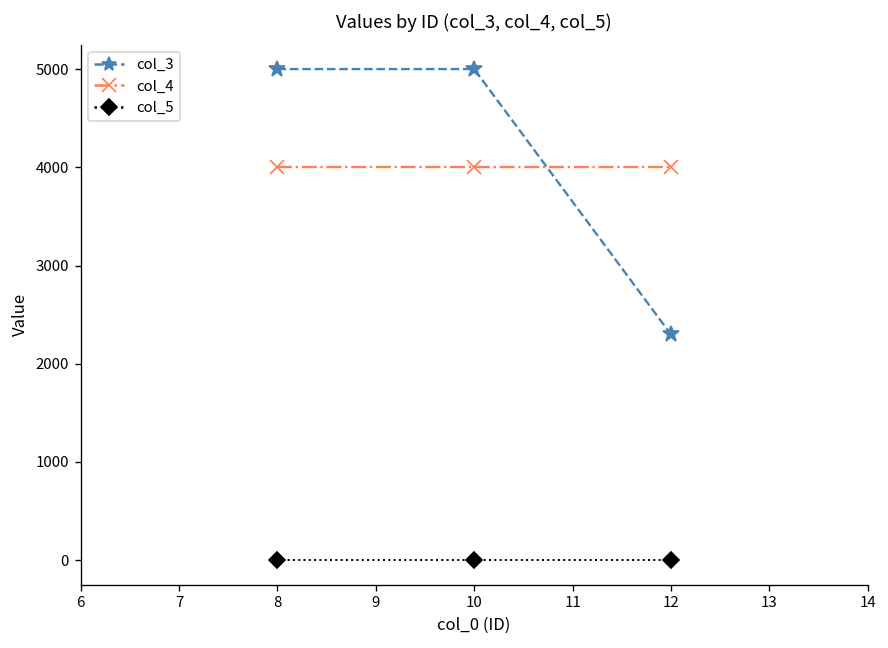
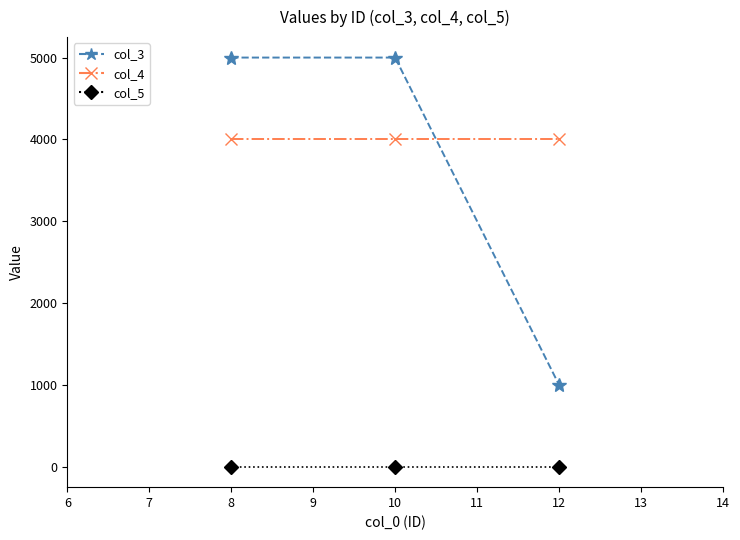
  {
    "col_3": {
      "8": 5000,
      "10": 5000,
-     "12": 2300
+     "12": 1000
    },
    "col_4": {
      "8": 4000,
      "10": 4000,
      "12": 4000
    },
    "col_5": {
      "8": 0,
      "10": 0,
      "12": 0
    }
  }
